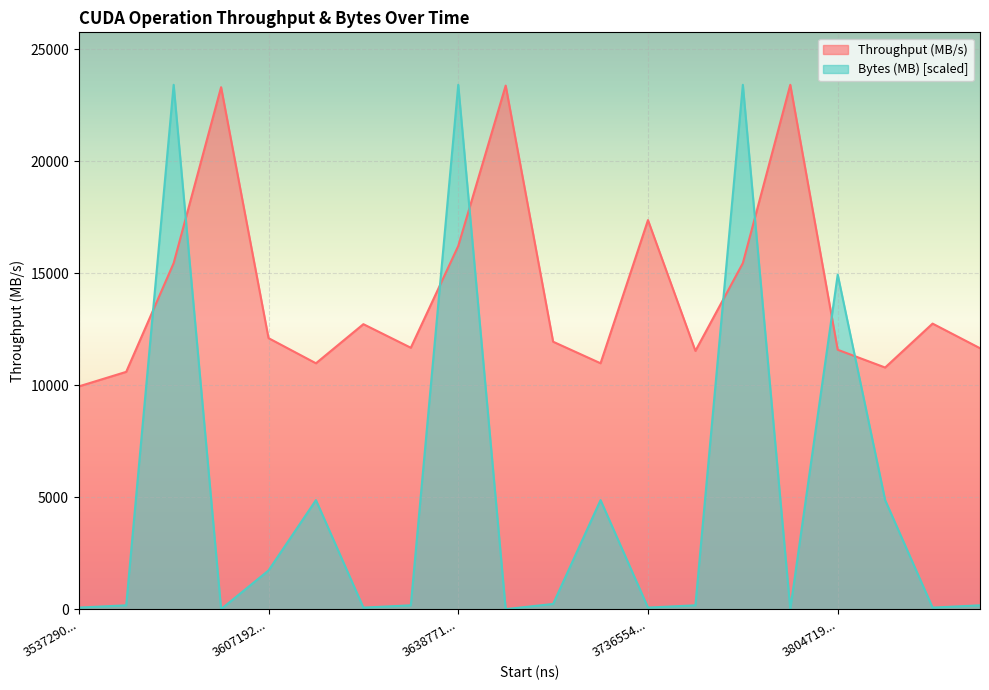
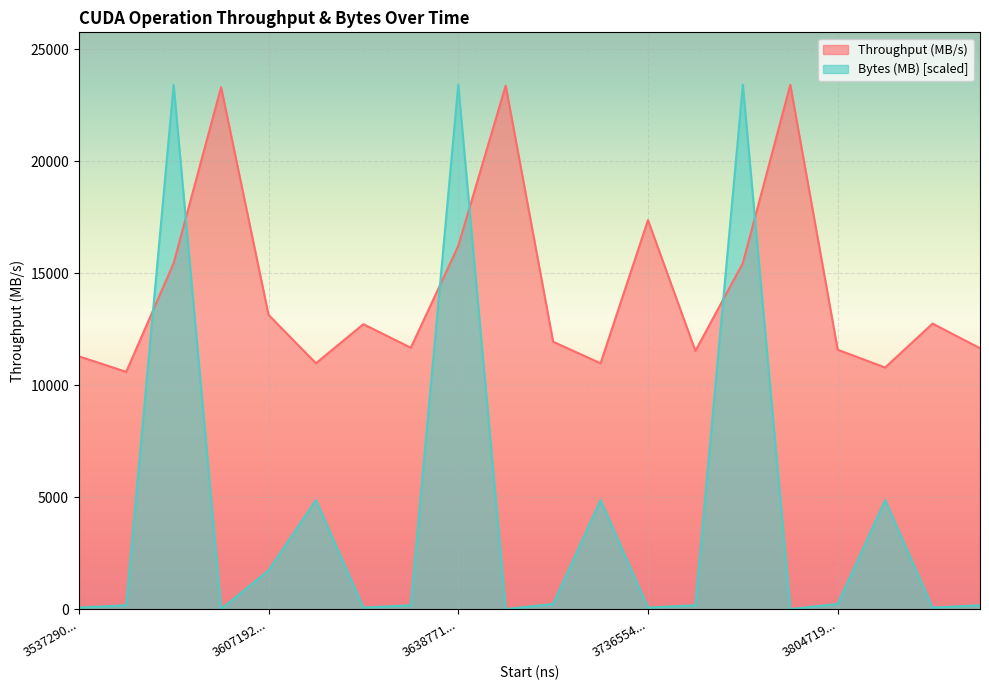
  {
    "Throughput (MB/s)": {
-     "3537290...": 10000,
-     "3607192...": 12100,
+     "3537290...": 11300,
+     "3607192...": 13100,
      "3638771...": 16200,
      "3736554...": 17400,
      "3804719...": 11600
    },
    "Bytes (MB) [scaled]": {
      "3537290...": 100,
      "3607192...": 1700,
      "3638771...": 23400,
      "3736554...": 100,
-     "3804719...": 14900
+     "3804719...": 200
    }
  }
